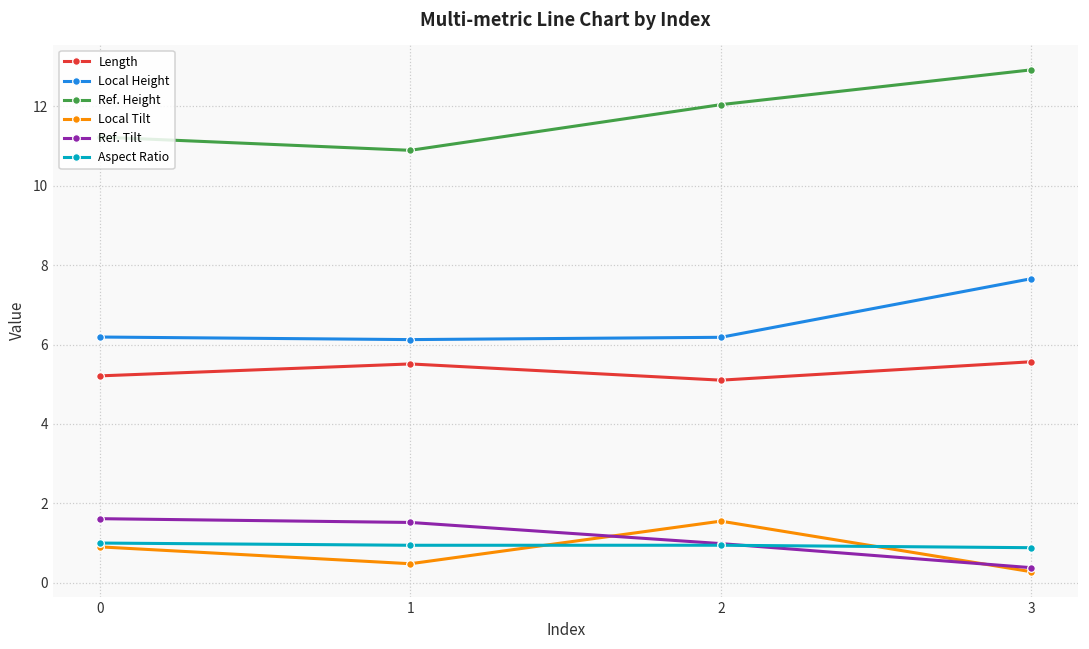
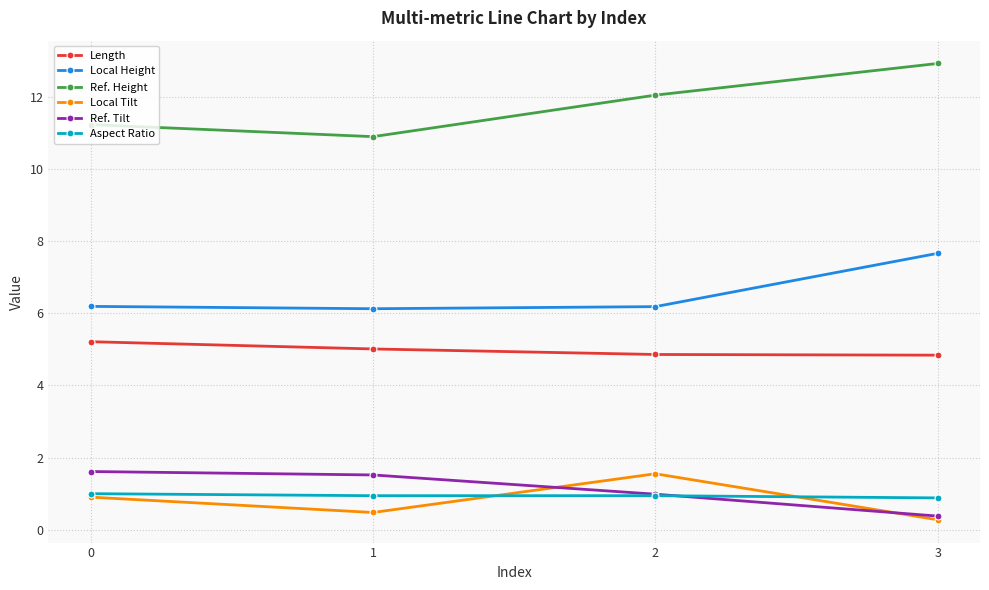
  {
    "Length": {
      "0": 5.2,
-     "1": 5.5,
-     "2": 5.1,
-     "3": 5.6
+     "1": 5.0,
+     "2": 4.9,
+     "3": 4.8
    },
    "Ref. Height": {
      "1": 10.9,
      "2": 12.0,
      "3": 12.9
    },
    "Local Tilt": {
      "0": 0.9,
      "1": 0.5,
      "2": 1.6,
      "3": 0.3
    },
    "Ref. Tilt": {
      "0": 1.6,
      "1": 1.5,
      "3": 0.4
    }
  }
